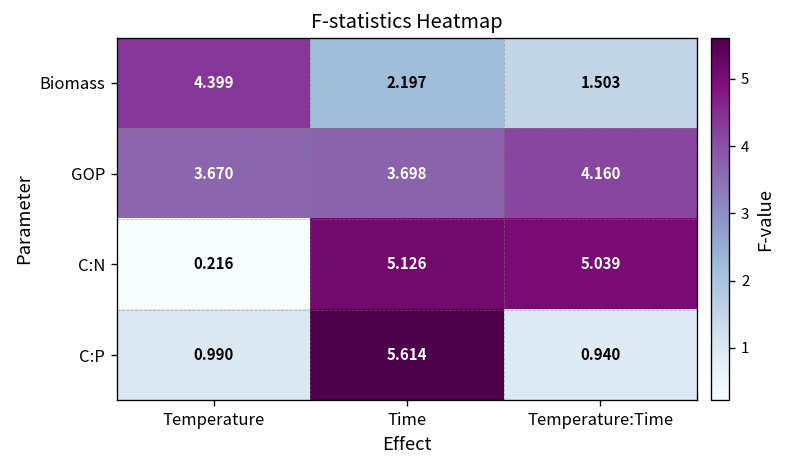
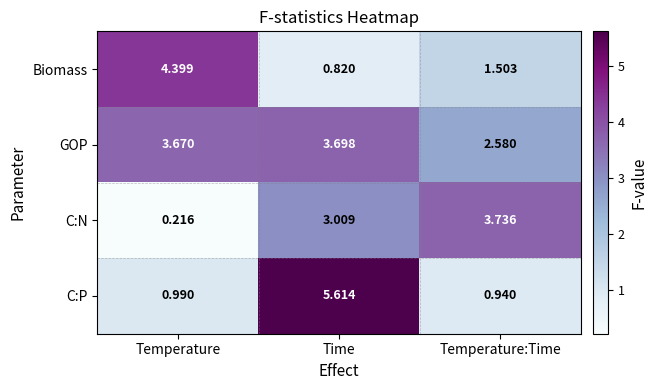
  {
    "Biomass": {
      "Temperature": 4.399,
-     "Time": 2.197,
+     "Time": 0.820,
      "Temperature:Time": 1.503
    },
    "GOP": {
      "Temperature": 3.670,
      "Time": 3.698,
-     "Temperature:Time": 4.160
+     "Temperature:Time": 2.580
    },
    "C:N": {
      "Temperature": 0.216,
-     "Time": 5.126,
-     "Temperature:Time": 5.039
+     "Time": 3.009,
+     "Temperature:Time": 3.736
    },
    "C:P": {
      "Temperature": 0.990,
      "Time": 5.614,
      "Temperature:Time": 0.940
    }
  }
